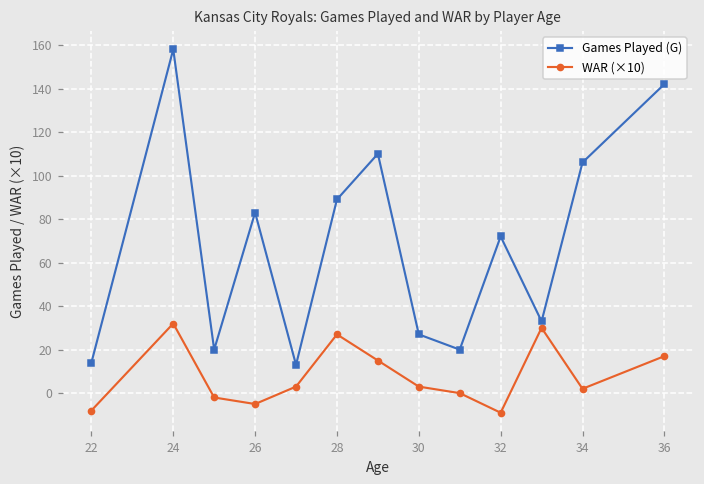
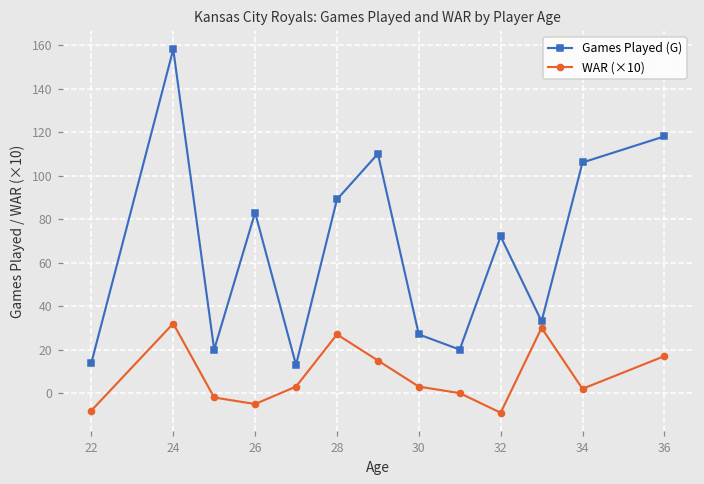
  {
    "Games Played (G)": {
      "22": 14,
      "24": 158,
      "26": 83,
      "28": 89,
      "30": 27,
      "32": 72,
      "34": 106,
-     "36": 142
+     "36": 118
    },
    "WAR (×10)": {
      "22": -8,
      "24": 32,
      "26": -5,
      "28": 27,
      "30": 3,
      "32": -9,
      "34": 2,
      "36": 17
    }
  }
